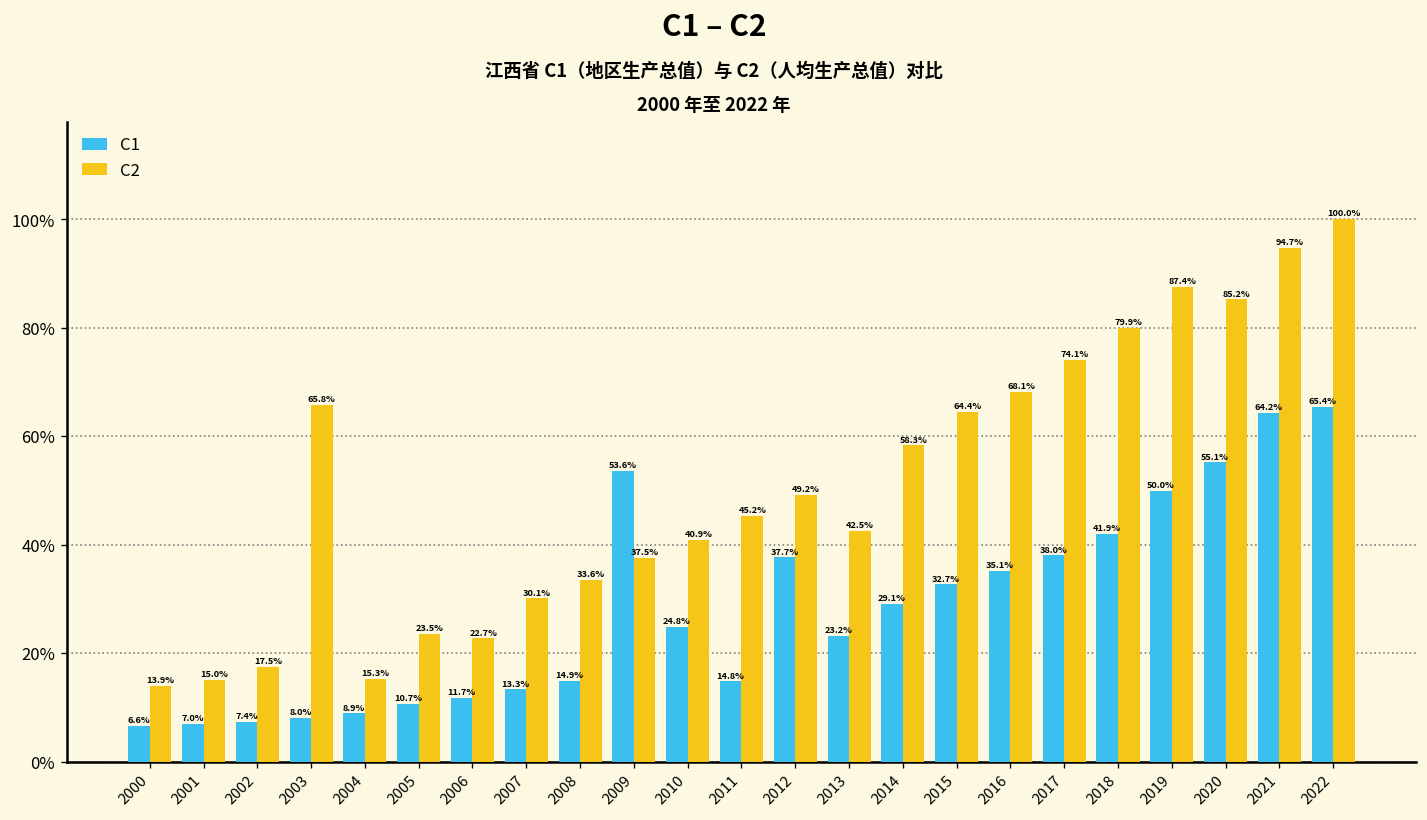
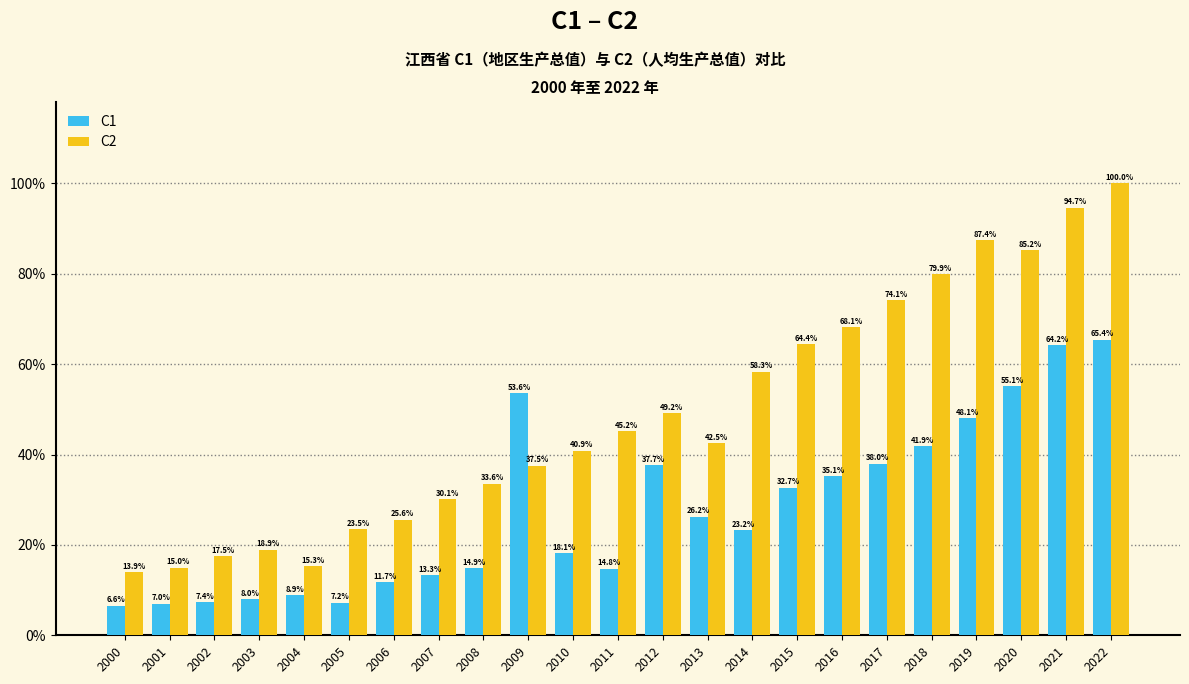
  {
    "C1": {
      "2000": "6.6%",
      "2001": "7.0%",
      "2002": "7.4%",
      "2003": "8.0%",
      "2004": "8.9%",
-     "2005": "10.7%",
+     "2005": "7.2%",
      "2006": "11.7%",
      "2007": "13.3%",
      "2008": "14.9%",
      "2009": "53.6%",
-     "2010": "24.8%",
+     "2010": "18.1%",
      "2011": "14.8%",
      "2012": "37.7%",
-     "2013": "23.2%",
-     "2014": "29.1%",
+     "2013": "26.2%",
+     "2014": "23.2%",
      "2015": "32.7%",
      "2016": "35.1%",
      "2017": "38.0%",
      "2018": "41.9%",
-     "2019": "50.0%",
+     "2019": "48.1%",
      "2020": "55.1%",
      "2021": "64.2%",
      "2022": "65.4%"
    },
    "C2": {
      "2000": "13.9%",
      "2001": "15.0%",
      "2002": "17.5%",
-     "2003": "65.8%",
+     "2003": "18.9%",
      "2004": "15.3%",
      "2005": "23.5%",
-     "2006": "22.7%",
+     "2006": "25.6%",
      "2007": "30.1%",
      "2008": "33.6%",
      "2009": "37.5%",
      "2010": "40.9%",
      "2011": "45.2%",
      "2012": "49.2%",
      "2013": "42.5%",
      "2014": "58.3%",
      "2015": "64.4%",
      "2016": "68.1%",
      "2017": "74.1%",
      "2018": "79.9%",
      "2019": "87.4%",
      "2020": "85.2%",
      "2021": "94.7%",
      "2022": "100.0%"
    }
  }
